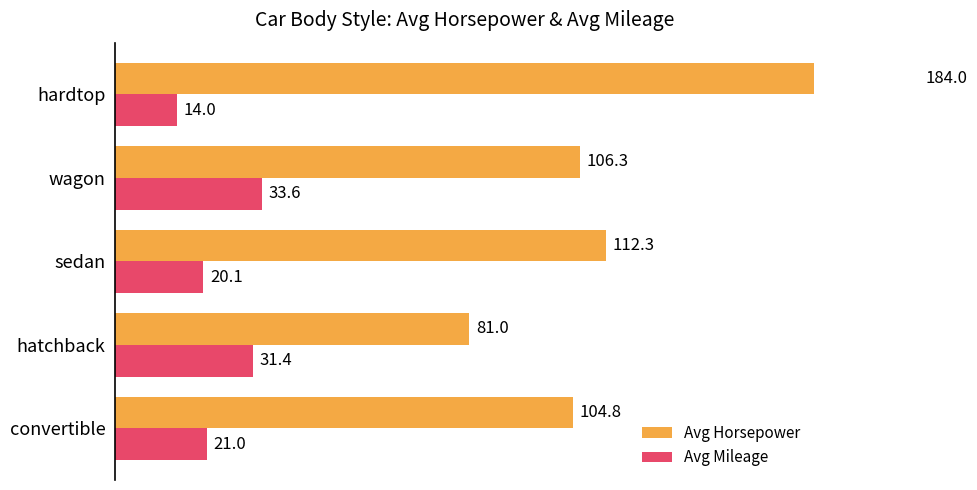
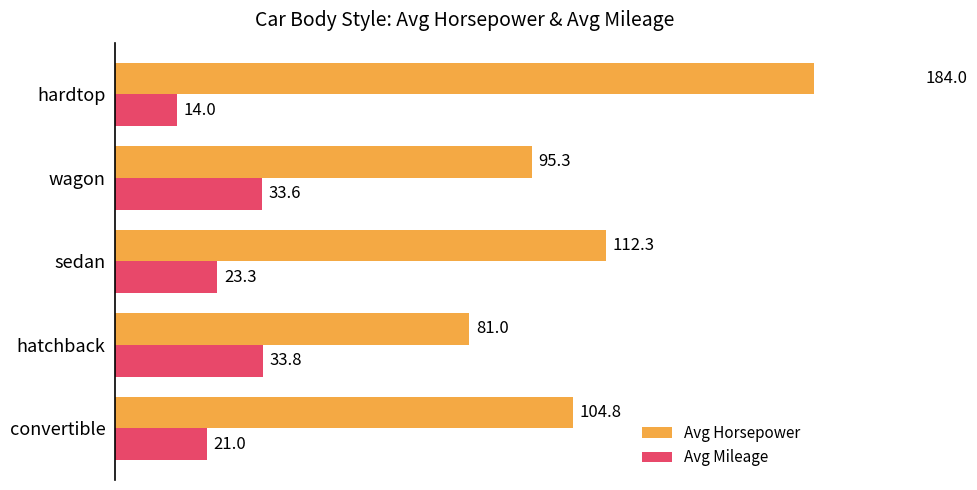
  {
    "Avg Horsepower": {
-     "wagon": 106.3,
+     "wagon": 95.3,
      "sedan": 112.3,
      "hatchback": 81.0,
      "convertible": 104.8
    },
    "Avg Mileage": {
      "hardtop": 14.0,
      "wagon": 33.6,
-     "sedan": 20.1,
-     "hatchback": 31.4,
+     "sedan": 23.3,
+     "hatchback": 33.8,
      "convertible": 21.0
    }
  }
